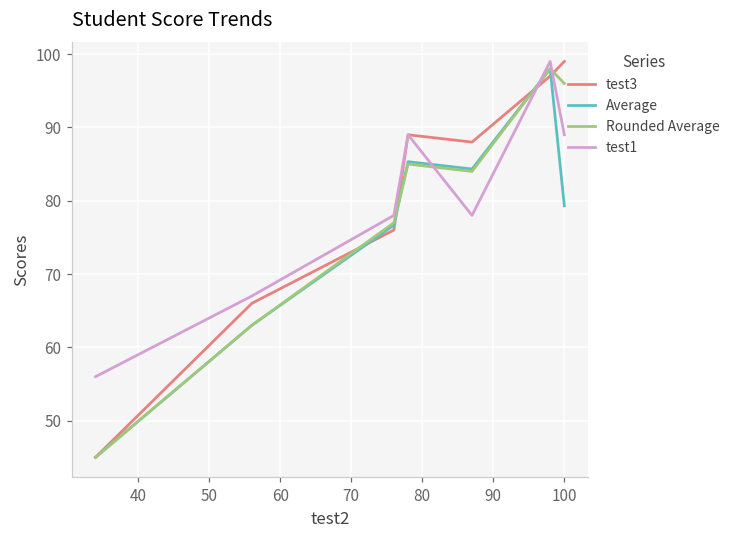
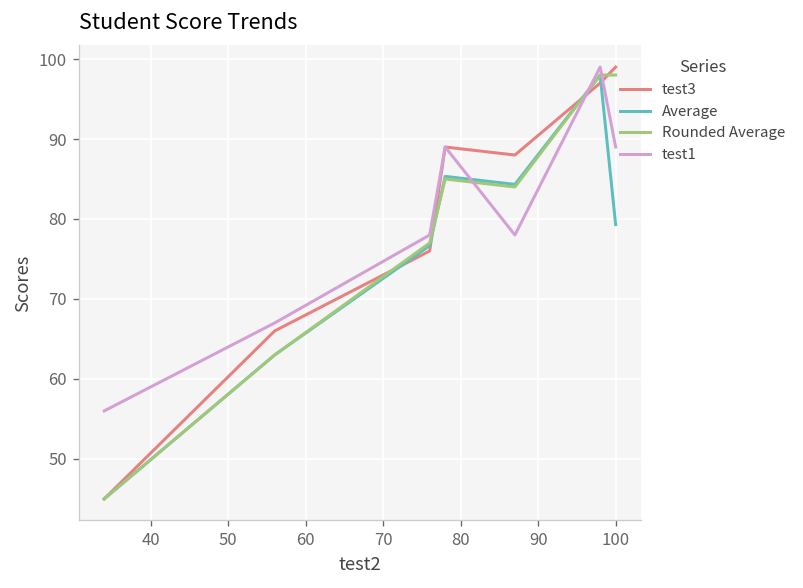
  {
    "test3": {
      "100": 99
    },
    "Average": {
      "100": 79
    },
    "Rounded Average": {
-     "100": 96
+     "100": 98
    },
    "test1": {
      "100": 89
    }
  }
